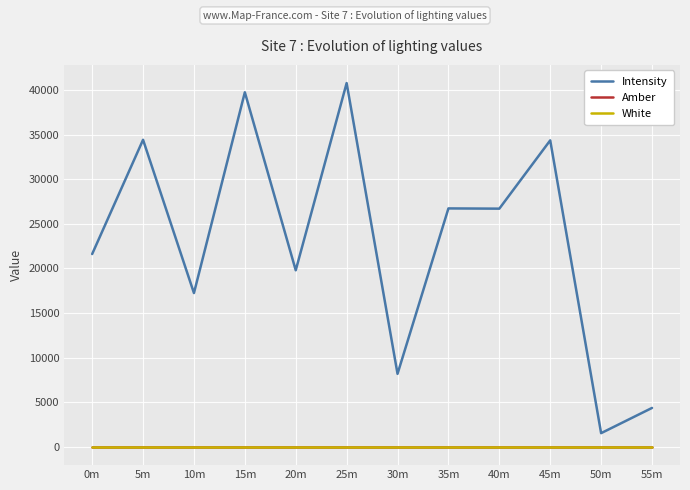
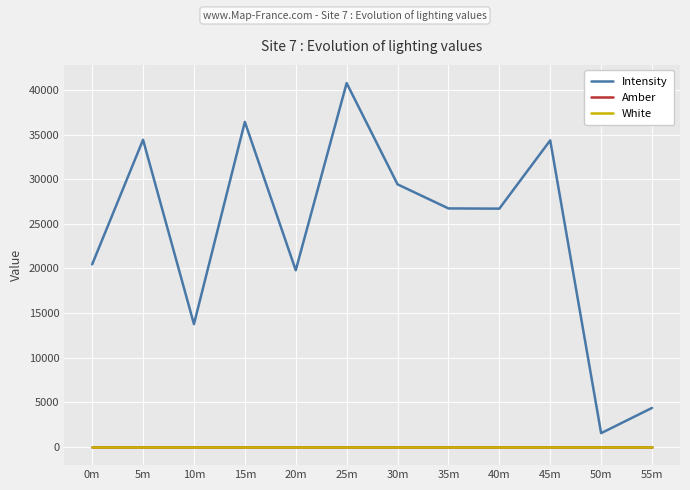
  {
    "Intensity": {
-     "0m": 22000,
+     "0m": 20000,
      "5m": 34000,
-     "10m": 17000,
-     "15m": 40000,
+     "10m": 14000,
+     "15m": 36000,
      "20m": 20000,
      "25m": 41000,
-     "30m": 8000,
+     "30m": 29000,
      "35m": 27000,
      "40m": 27000,
      "45m": 34000,
      "50m": 2000,
      "55m": 4000
    },
    "White": {
      "0m": 0,
      "5m": 0,
      "10m": 0,
      "15m": 0,
      "20m": 0,
      "25m": 0,
      "30m": 0,
      "35m": 0,
      "40m": 0,
      "45m": 0,
      "50m": 0,
      "55m": 0
    }
  }
